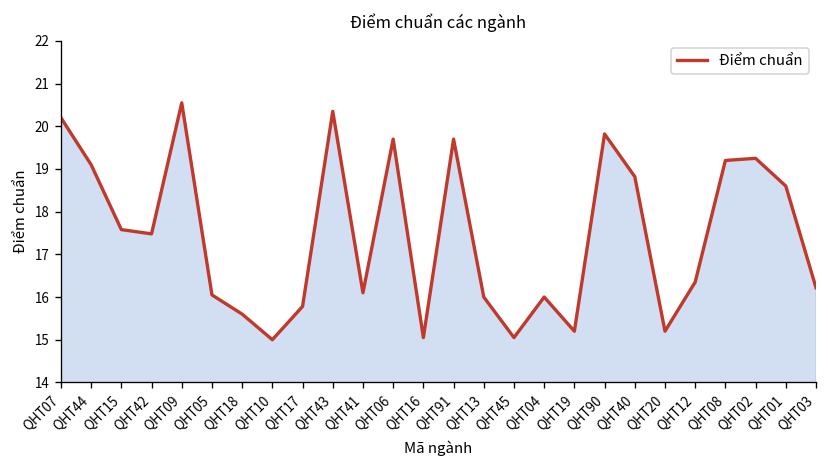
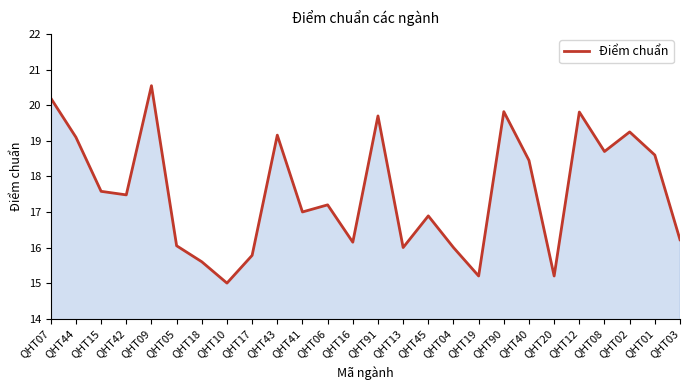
  {
    "QHT07": 20.2,
    "QHT44": 19.1,
    "QHT15": 17.6,
    "QHT42": 17.5,
    "QHT09": 20.6,
    "QHT05": 16.1,
    "QHT18": 15.6,
    "QHT10": 15.0,
    "QHT17": 15.8,
-   "QHT43": 20.4,
-   "QHT41": 16.1,
-   "QHT06": 19.7,
-   "QHT16": 15.1,
+   "QHT43": 19.2,
+   "QHT41": 17.0,
+   "QHT06": 17.2,
+   "QHT16": 16.2,
    "QHT91": 19.7,
    "QHT13": 16.0,
-   "QHT45": 15.1,
+   "QHT45": 16.9,
    "QHT04": 16.0,
    "QHT19": 15.2,
    "QHT90": 19.8,
-   "QHT40": 18.8,
+   "QHT40": 18.5,
    "QHT20": 15.2,
-   "QHT12": 16.4,
-   "QHT08": 19.2,
+   "QHT12": 19.8,
+   "QHT08": 18.7,
    "QHT02": 19.3,
    "QHT01": 18.6,
    "QHT03": 16.2
  }
